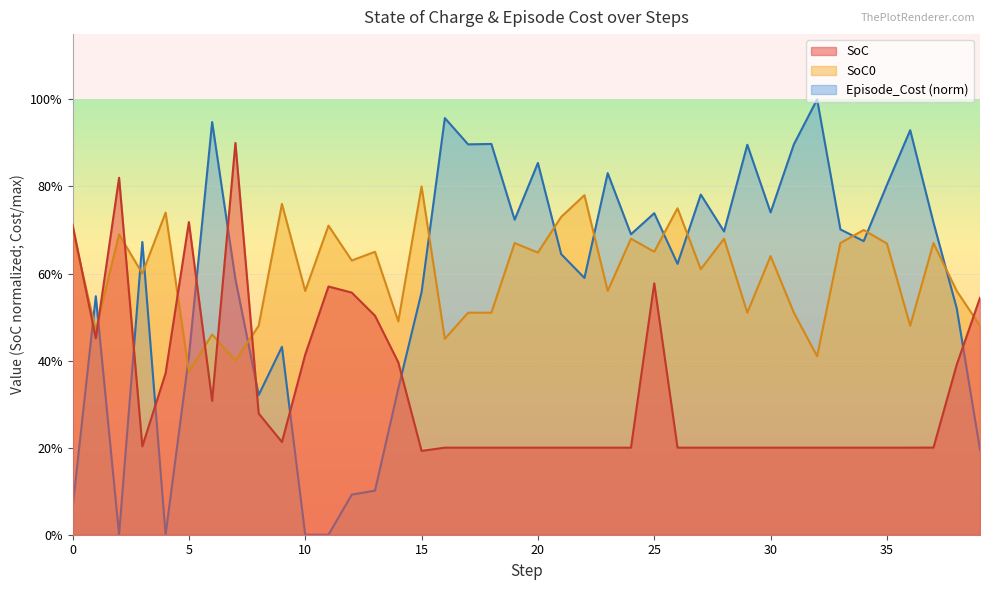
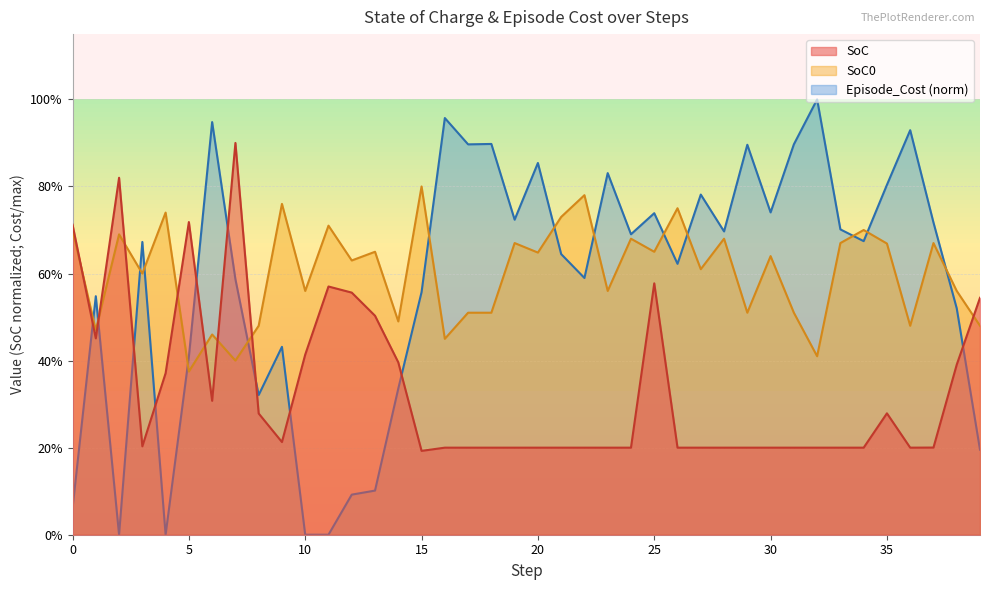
  {
    "SoC": {
      "0": "71%",
      "5": "72%",
      "10": "41%",
      "15": "19%",
      "20": "20%",
      "25": "58%",
      "30": "20%",
-     "35": "20%"
+     "35": "28%"
    },
    "SoC0": {
      "0": "70%",
      "5": "37%",
      "10": "56%",
      "15": "80%",
      "20": "65%",
      "25": "65%",
      "30": "64%",
      "35": "67%"
    },
    "Episode_Cost (norm)": {
      "0": "6%",
      "5": "41%",
      "10": "0%",
      "15": "56%",
      "20": "85%",
      "25": "74%",
      "30": "74%",
      "35": "80%"
    }
  }
